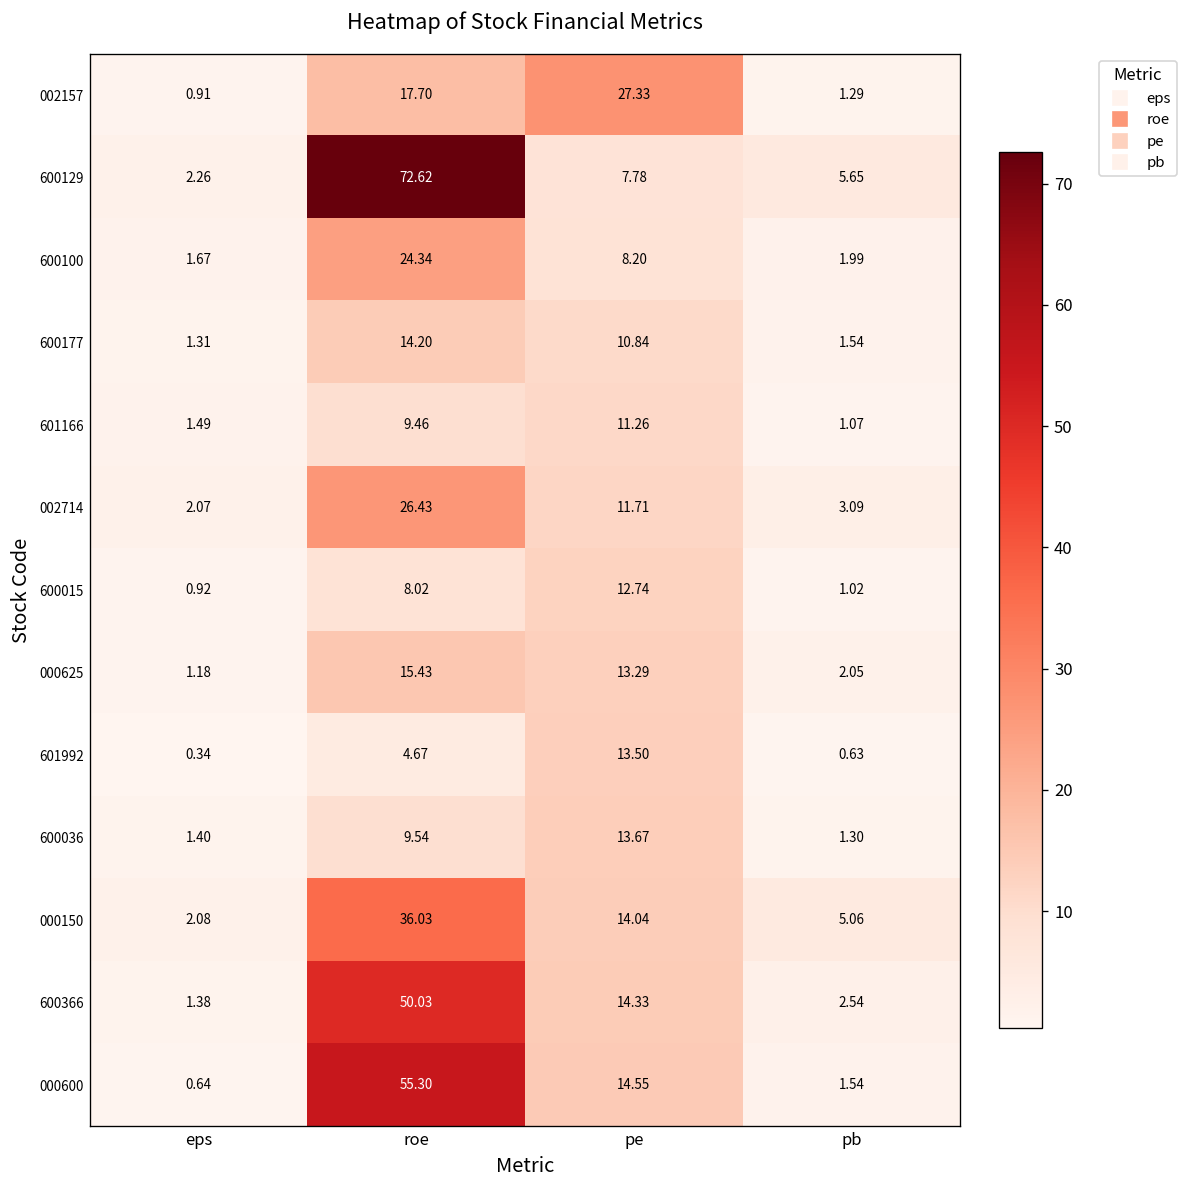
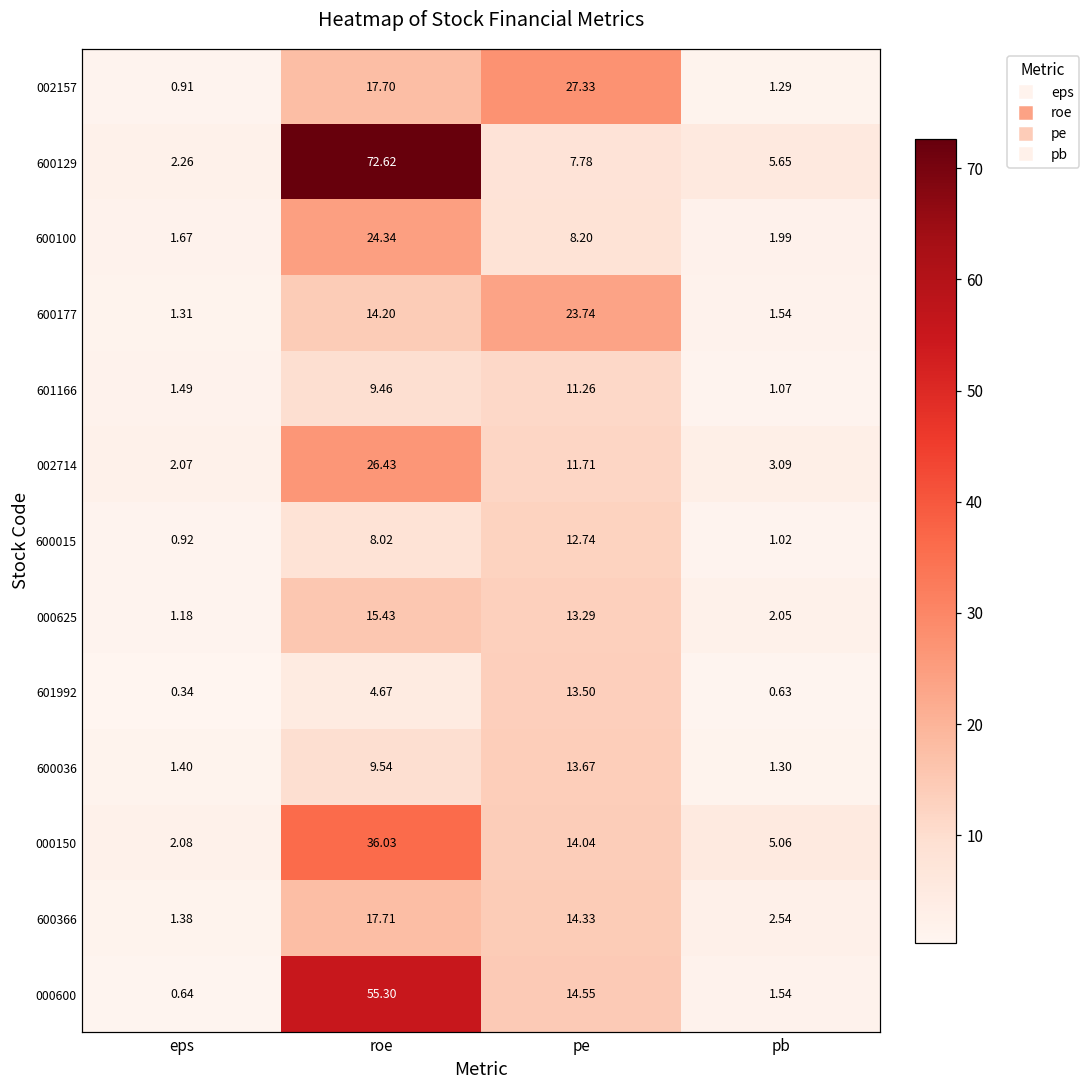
  {
    "002157": {
      "eps": 0.91,
      "roe": 17.70,
      "pe": 27.33,
      "pb": 1.29
    },
    "600129": {
      "eps": 2.26,
      "roe": 72.62,
      "pe": 7.78,
      "pb": 5.65
    },
    "600100": {
      "eps": 1.67,
      "roe": 24.34,
      "pe": 8.20,
      "pb": 1.99
    },
    "600177": {
      "eps": 1.31,
      "roe": 14.20,
-     "pe": 10.84,
+     "pe": 23.74,
      "pb": 1.54
    },
    "601166": {
      "eps": 1.49,
      "roe": 9.46,
      "pe": 11.26,
      "pb": 1.07
    },
    "002714": {
      "eps": 2.07,
      "roe": 26.43,
      "pe": 11.71,
      "pb": 3.09
    },
    "600015": {
      "eps": 0.92,
      "roe": 8.02,
      "pe": 12.74,
      "pb": 1.02
    },
    "000625": {
      "eps": 1.18,
      "roe": 15.43,
      "pe": 13.29,
      "pb": 2.05
    },
    "601992": {
      "eps": 0.34,
      "roe": 4.67,
      "pe": 13.50,
      "pb": 0.63
    },
    "600036": {
      "eps": 1.40,
      "roe": 9.54,
      "pe": 13.67,
      "pb": 1.30
    },
    "000150": {
      "eps": 2.08,
      "roe": 36.03,
      "pe": 14.04,
      "pb": 5.06
    },
    "600366": {
      "eps": 1.38,
-     "roe": 50.03,
+     "roe": 17.71,
      "pe": 14.33,
      "pb": 2.54
    },
    "000600": {
      "eps": 0.64,
      "roe": 55.30,
      "pe": 14.55,
      "pb": 1.54
    }
  }
